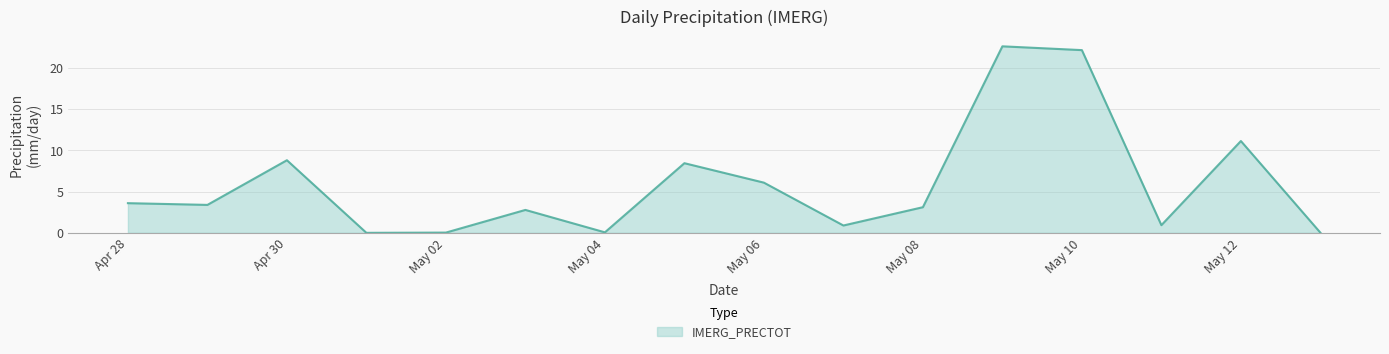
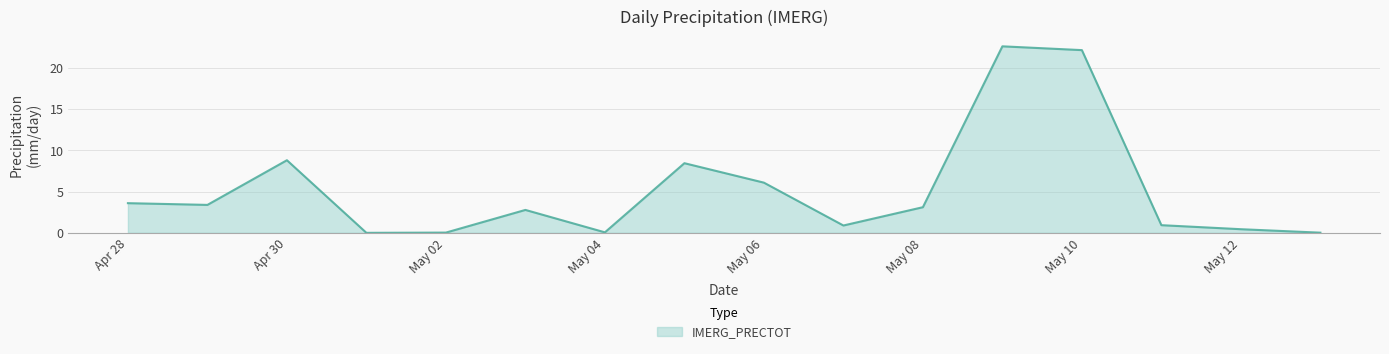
  {
    "Apr 28": 4,
    "Apr 30": 9,
    "May 02": 0,
    "May 04": 0,
    "May 06": 6,
    "May 08": 3,
    "May 10": 22,
-   "May 12": 11
+   "May 12": 0
  }
